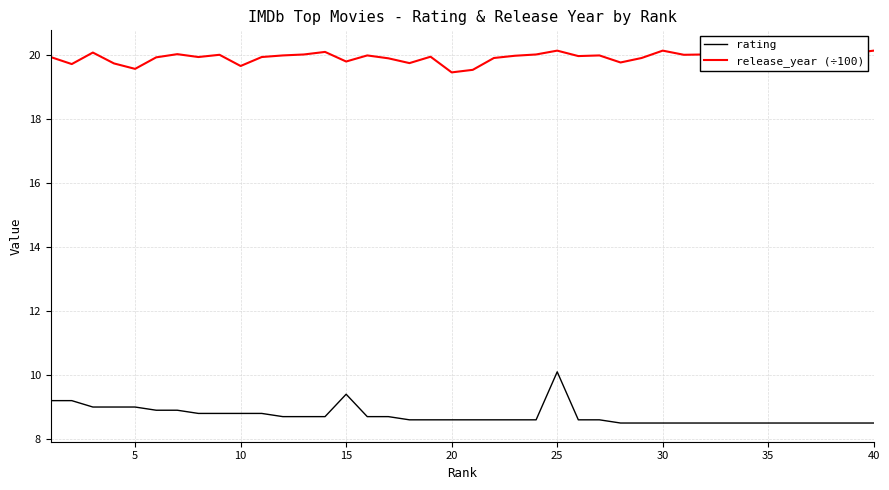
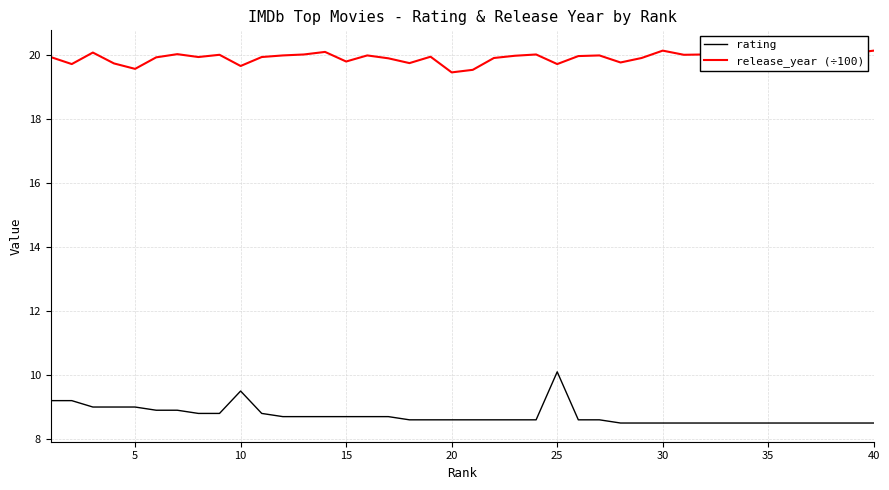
  {
    "rating": {
      "5": 9.0,
-     "10": 8.8,
-     "15": 9.4,
+     "10": 9.5,
+     "15": 8.7,
      "20": 8.6,
      "25": 10.1,
      "30": 8.5,
      "35": 8.5,
      "40": 8.5
    },
    "release_year (÷100)": {
      "5": 19.6,
      "10": 19.7,
      "15": 19.8,
      "20": 19.5,
-     "25": 20.1,
+     "25": 19.7,
      "30": 20.1,
      "40": 20.1
    }
  }
